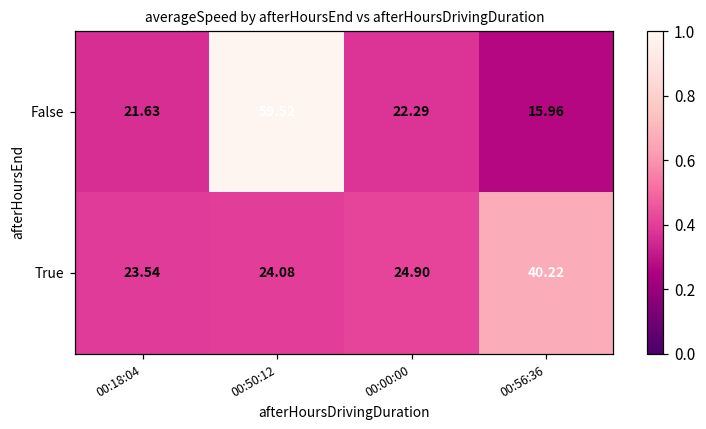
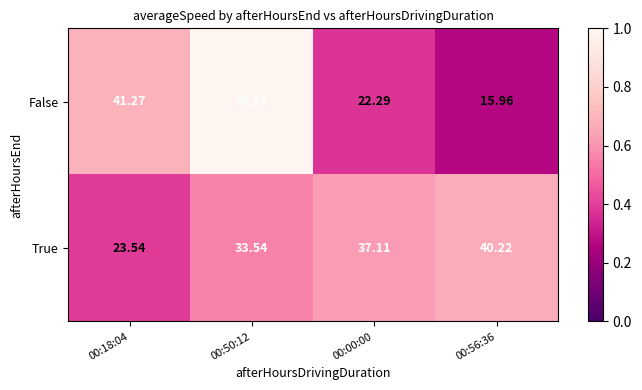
  {
    "False": {
-     "00:18:04": 21.63,
+     "00:18:04": 41.27,
      "00:00:00": 22.29,
      "00:56:36": 15.96
    },
    "True": {
      "00:18:04": 23.54,
-     "00:50:12": 24.08,
-     "00:00:00": 24.90,
+     "00:50:12": 33.54,
+     "00:00:00": 37.11,
      "00:56:36": 40.22
    }
  }
